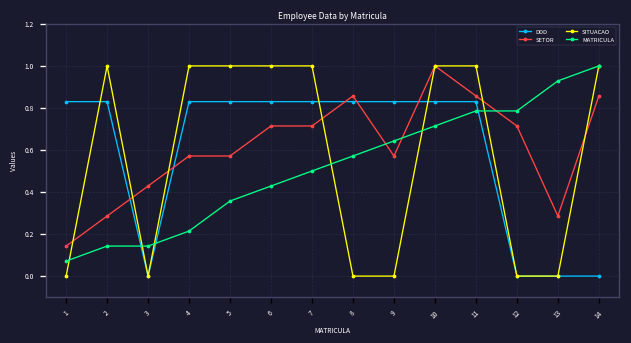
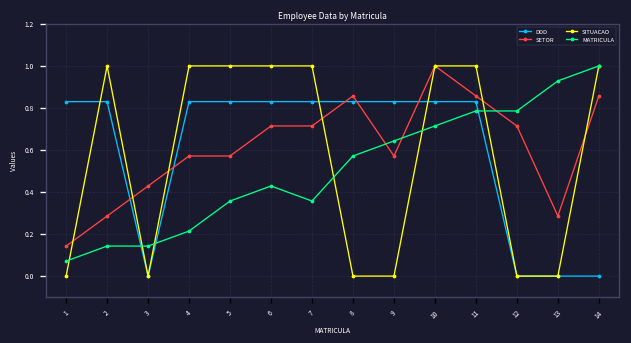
  {
    "DDD": {
      "1": 0.83,
      "2": 0.83,
      "4": 0.83,
      "5": 0.83,
      "6": 0.83,
      "7": 0.83,
      "8": 0.83,
      "9": 0.83,
      "10": 0.83,
      "11": 0.83,
      "14": 0.00
    },
    "SETOR": {
      "1": 0.14,
      "2": 0.29,
      "3": 0.43,
      "4": 0.57,
      "5": 0.57,
      "6": 0.71,
      "7": 0.71,
      "8": 0.86,
      "9": 0.57,
      "11": 0.86,
      "12": 0.71,
      "13": 0.29,
      "14": 0.86
    },
    "SITUACAO": {
      "1": 0.00,
      "2": 1.00,
      "4": 1.00,
      "5": 1.00,
      "6": 1.00,
      "7": 1.00,
      "8": 0.00,
      "9": 0.00,
      "11": 1.00
    },
    "MATRICULA": {
      "1": 0.07,
      "2": 0.14,
      "3": 0.14,
      "4": 0.21,
      "5": 0.36,
      "6": 0.43,
-     "7": 0.50,
+     "7": 0.36,
      "8": 0.57,
      "9": 0.64,
      "10": 0.71,
      "11": 0.79,
      "12": 0.79,
      "13": 0.93
    }
  }
